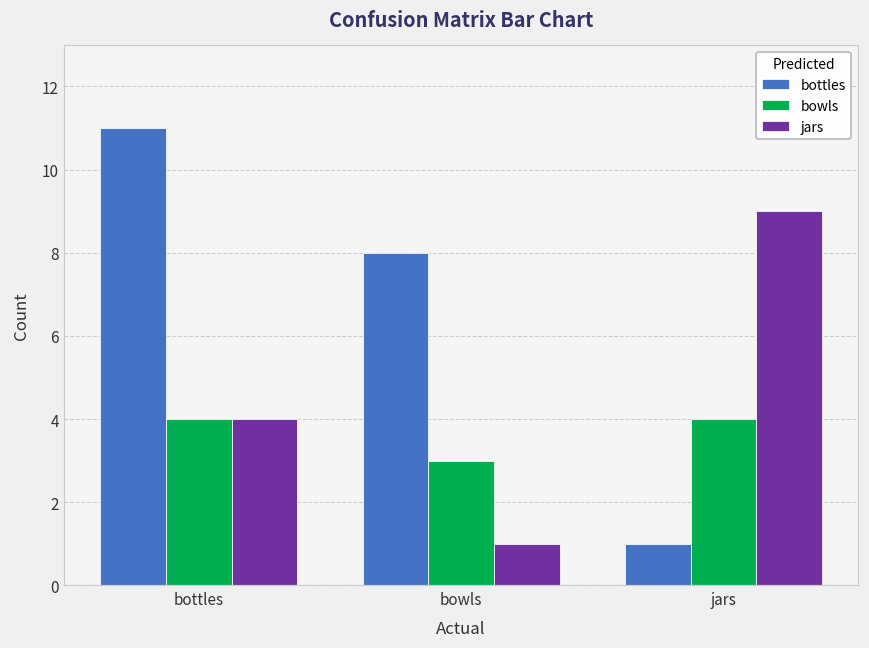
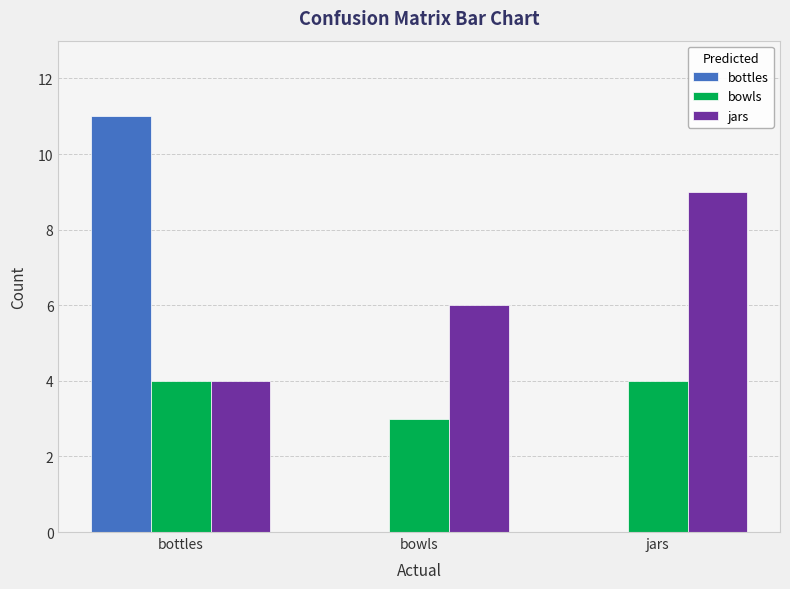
  {
    "bottles": {
      "bottles": 11,
-     "bowls": 8,
-     "jars": 1
+     "bowls": 0,
+     "jars": 0
    },
    "bowls": {
      "bottles": 4,
      "bowls": 3,
      "jars": 4
    },
    "jars": {
      "bottles": 4,
-     "bowls": 1,
+     "bowls": 6,
      "jars": 9
    }
  }
